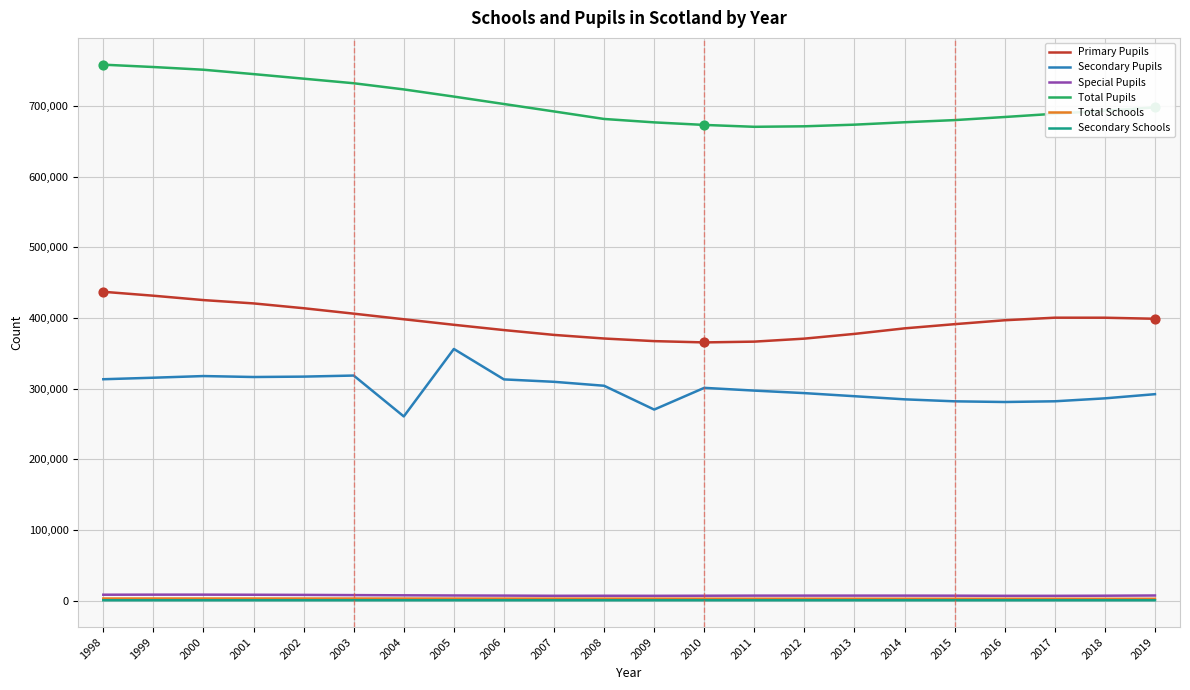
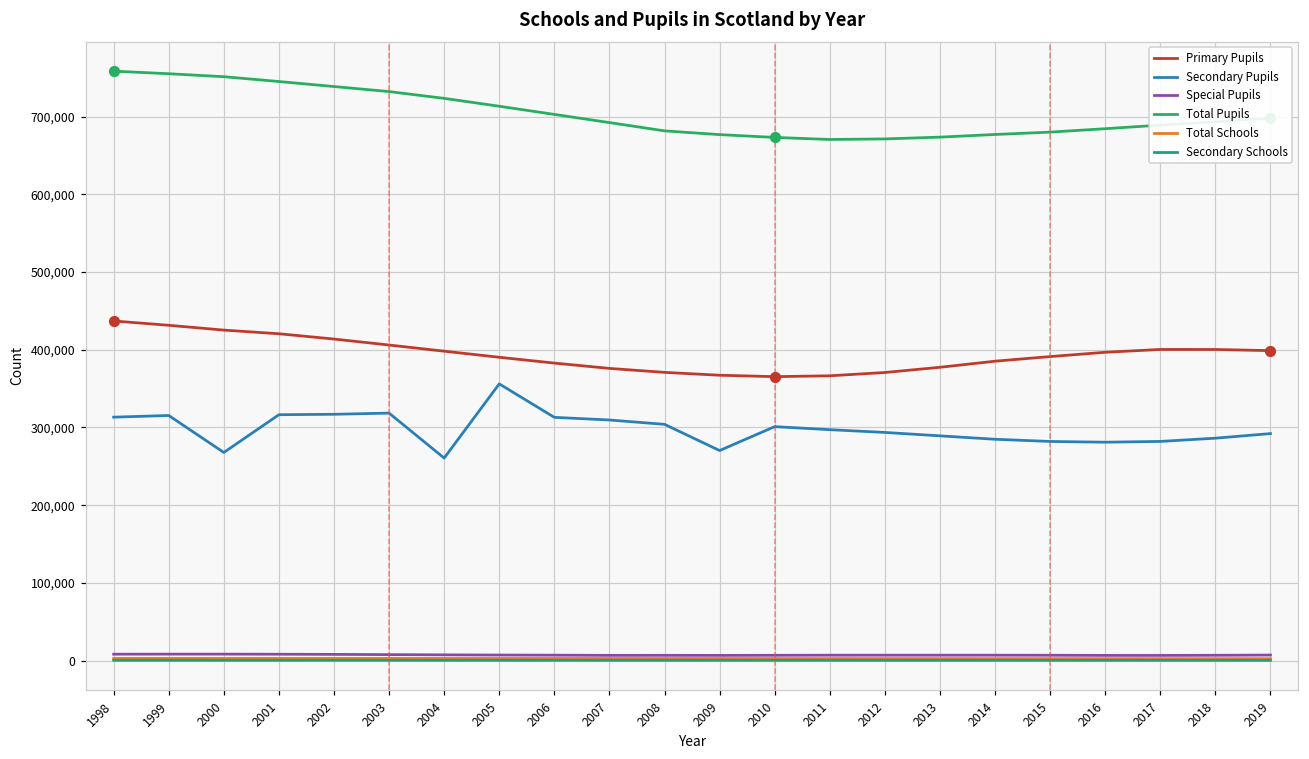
  {
    "Secondary Pupils": {
      "1998": "310,000",
      "1999": "320,000",
-     "2000": "320,000",
+     "2000": "270,000",
      "2001": "320,000",
      "2002": "320,000",
      "2003": "320,000",
      "2004": "260,000",
      "2005": "360,000",
      "2006": "310,000",
      "2007": "310,000",
      "2008": "300,000",
      "2009": "270,000",
      "2010": "300,000",
      "2011": "300,000",
      "2012": "290,000",
      "2013": "290,000",
      "2014": "280,000",
      "2015": "280,000",
      "2016": "280,000",
      "2017": "280,000",
      "2018": "290,000",
      "2019": "290,000"
    },
    "Special Pupils": {
      "1998": "10,000",
      "1999": "10,000",
      "2000": "10,000",
      "2001": "10,000",
      "2002": "10,000",
      "2003": "10,000",
      "2004": "10,000",
      "2005": "10,000",
      "2006": "10,000",
      "2007": "10,000",
      "2008": "10,000",
      "2009": "10,000",
      "2010": "10,000",
      "2011": "10,000",
      "2012": "10,000",
      "2013": "10,000",
      "2014": "10,000",
      "2015": "10,000",
      "2016": "10,000",
      "2017": "10,000",
      "2018": "10,000",
      "2019": "10,000"
    }
  }
